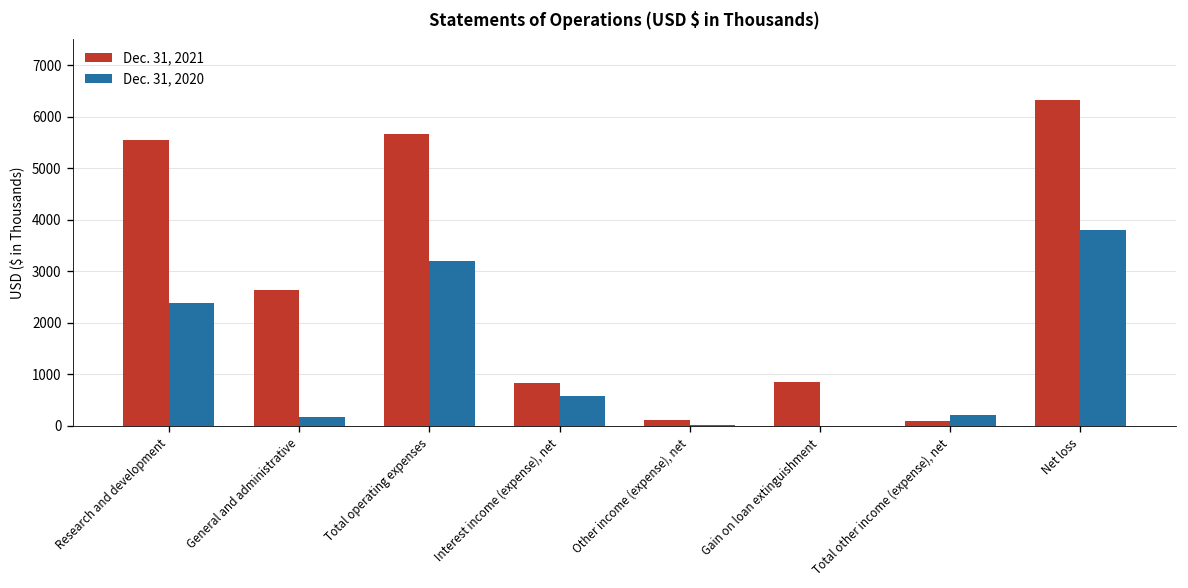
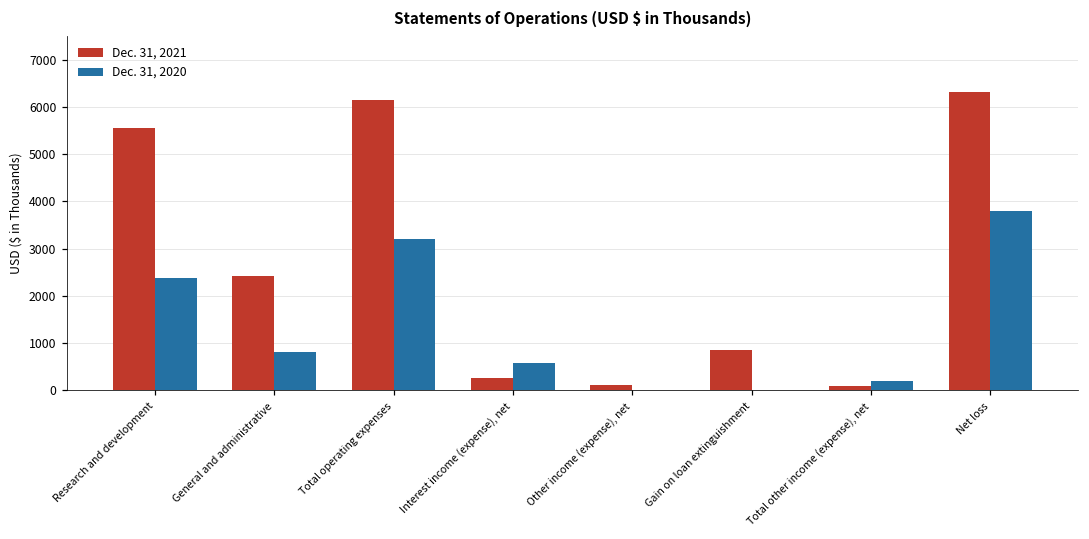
  {
    "Dec. 31, 2021": {
      "Research and development": 5600,
-     "General and administrative": 2600,
-     "Total operating expenses": 5700,
-     "Interest income (expense), net": 800,
+     "General and administrative": 2400,
+     "Total operating expenses": 6100,
+     "Interest income (expense), net": 300,
      "Other income (expense), net": 100,
      "Gain on loan extinguishment": 900,
      "Total other income (expense), net": 100,
      "Net loss": 6300
    },
    "Dec. 31, 2020": {
      "Research and development": 2400,
-     "General and administrative": 200,
+     "General and administrative": 800,
      "Total operating expenses": 3200,
      "Interest income (expense), net": 600,
      "Gain on loan extinguishment": 0,
      "Total other income (expense), net": 200,
      "Net loss": 3800
    }
  }
